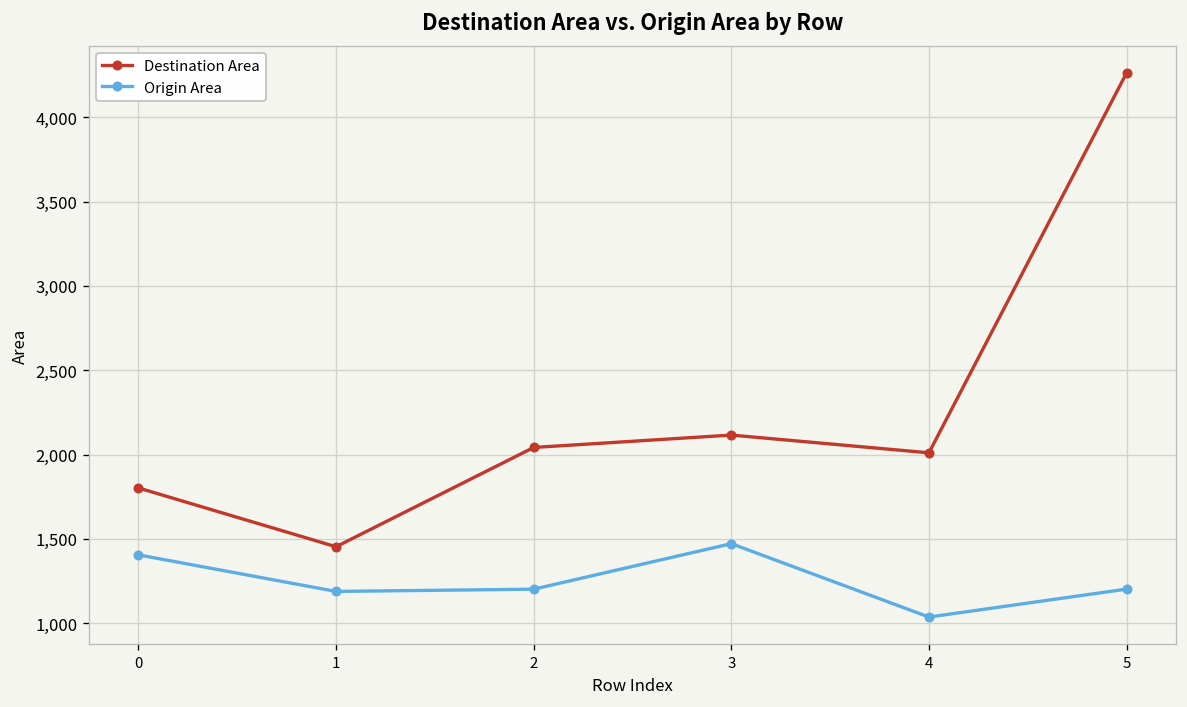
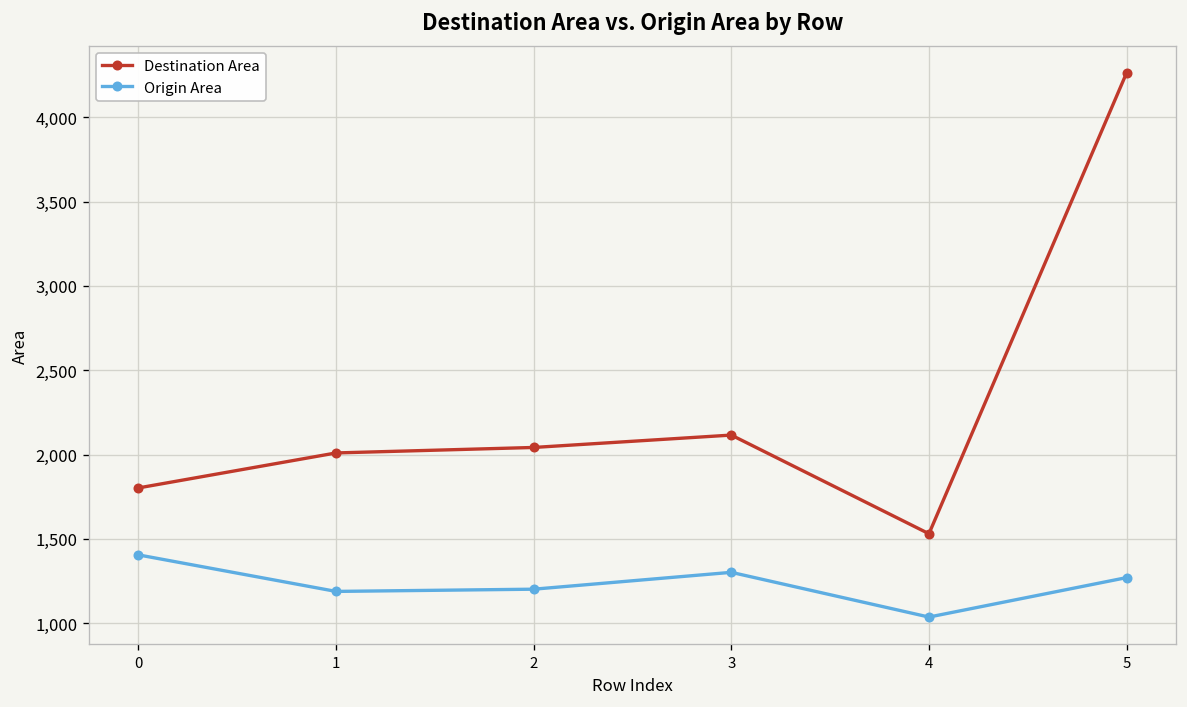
  {
    "Destination Area": {
      "0": "1,800",
-     "1": "1,450",
+     "1": "2,010",
      "2": "2,040",
      "3": "2,120",
-     "4": "2,010",
+     "4": "1,530",
      "5": "4,260"
    },
    "Origin Area": {
      "0": "1,410",
      "1": "1,190",
      "2": "1,200",
-     "3": "1,470",
+     "3": "1,300",
      "4": "1,040",
-     "5": "1,200"
+     "5": "1,270"
    }
  }
